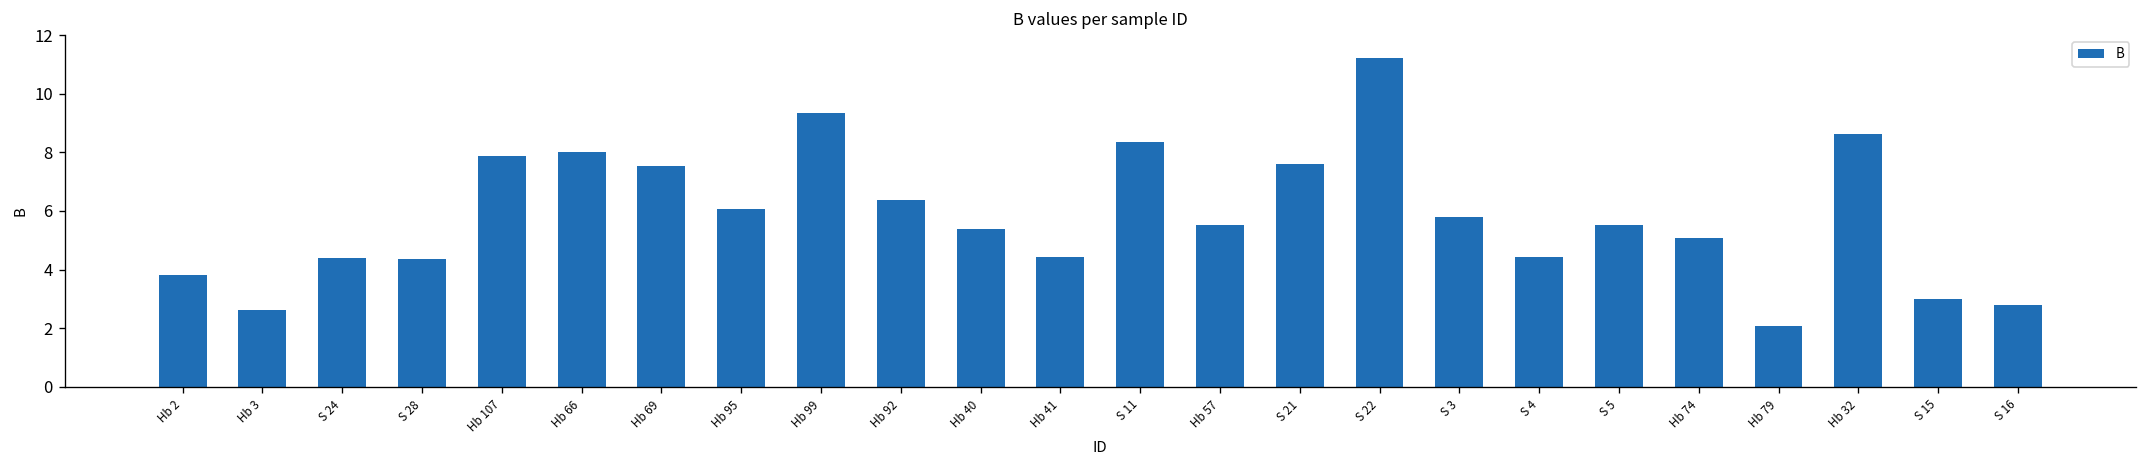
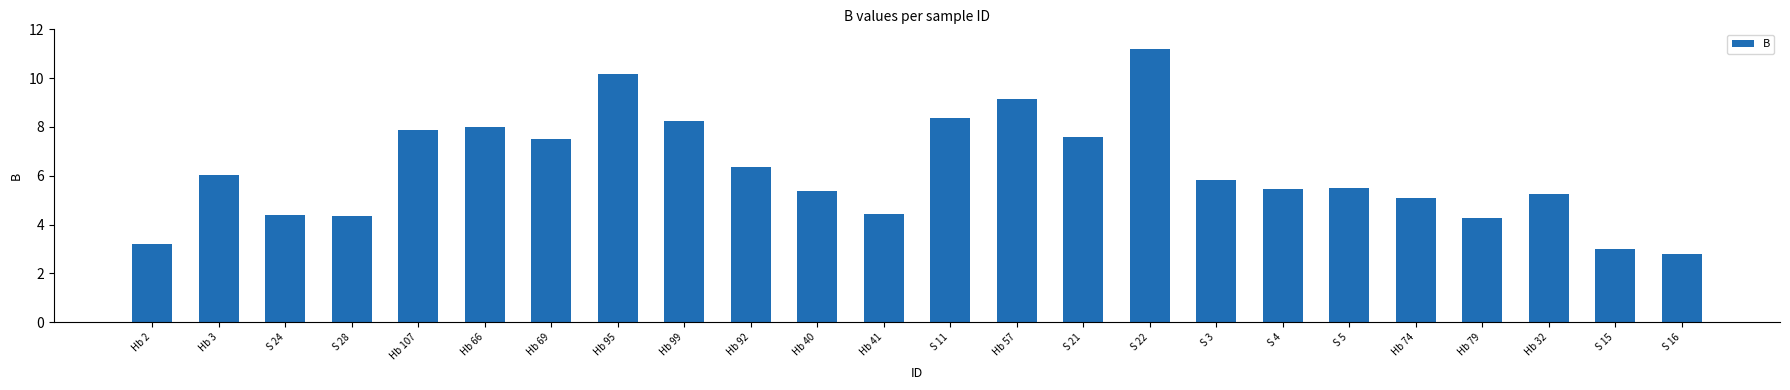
  {
-   "Hb 2": 3.8,
-   "Hb 3": 2.6,
+   "Hb 2": 3.2,
+   "Hb 3": 6.1,
    "S 24": 4.4,
    "S 28": 4.4,
    "Hb 107": 7.9,
    "Hb 66": 8.0,
    "Hb 69": 7.5,
-   "Hb 95": 6.1,
-   "Hb 99": 9.4,
+   "Hb 95": 10.2,
+   "Hb 99": 8.2,
    "Hb 92": 6.4,
    "Hb 40": 5.4,
    "Hb 41": 4.4,
    "S 11": 8.4,
-   "Hb 57": 5.5,
+   "Hb 57": 9.2,
    "S 21": 7.6,
    "S 22": 11.2,
    "S 3": 5.8,
-   "S 4": 4.4,
+   "S 4": 5.4,
    "S 5": 5.5,
    "Hb 74": 5.1,
-   "Hb 79": 2.1,
-   "Hb 32": 8.6,
+   "Hb 79": 4.3,
+   "Hb 32": 5.2,
    "S 15": 3.0,
    "S 16": 2.8
  }
